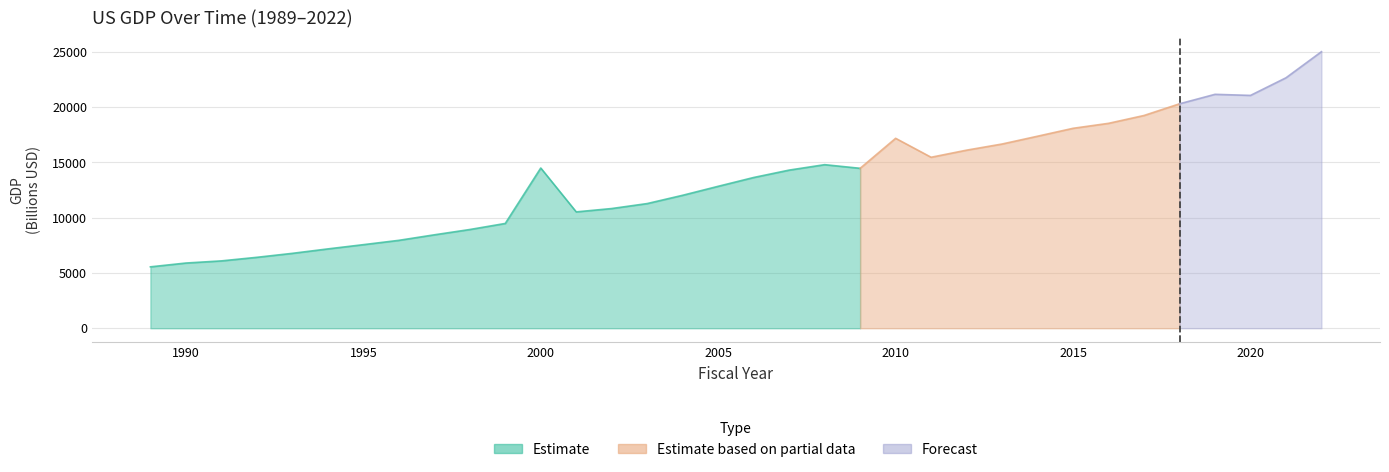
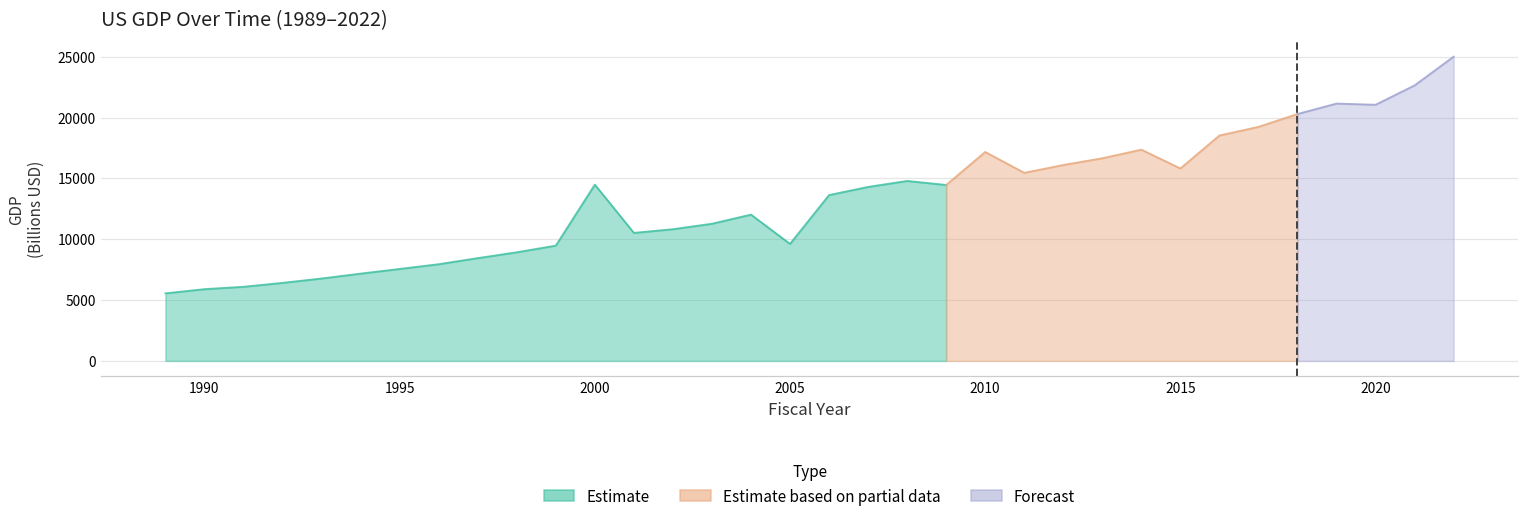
  {
    "Estimate": {
      "1990": 5900,
      "1995": 7600,
      "2000": 14500,
-     "2005": 12800
+     "2005": 9600
    },
    "Estimate based on partial data": {
      "2010": 17200,
-     "2015": 18100
+     "2015": 15800
    },
    "Forecast": {
      "2020": 21100
    }
  }
